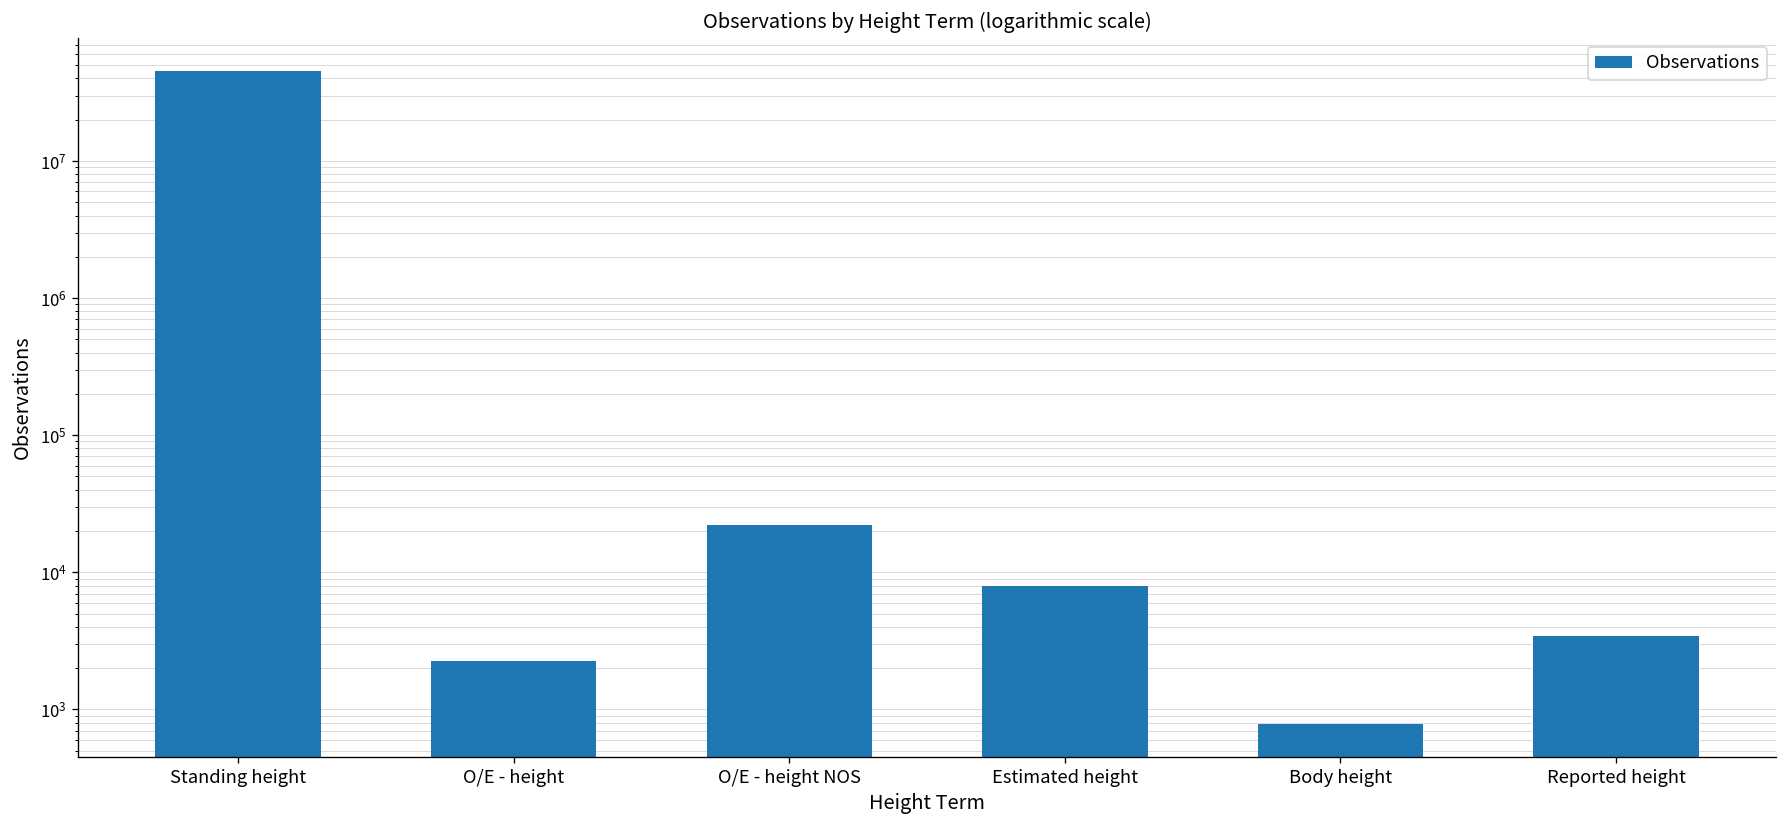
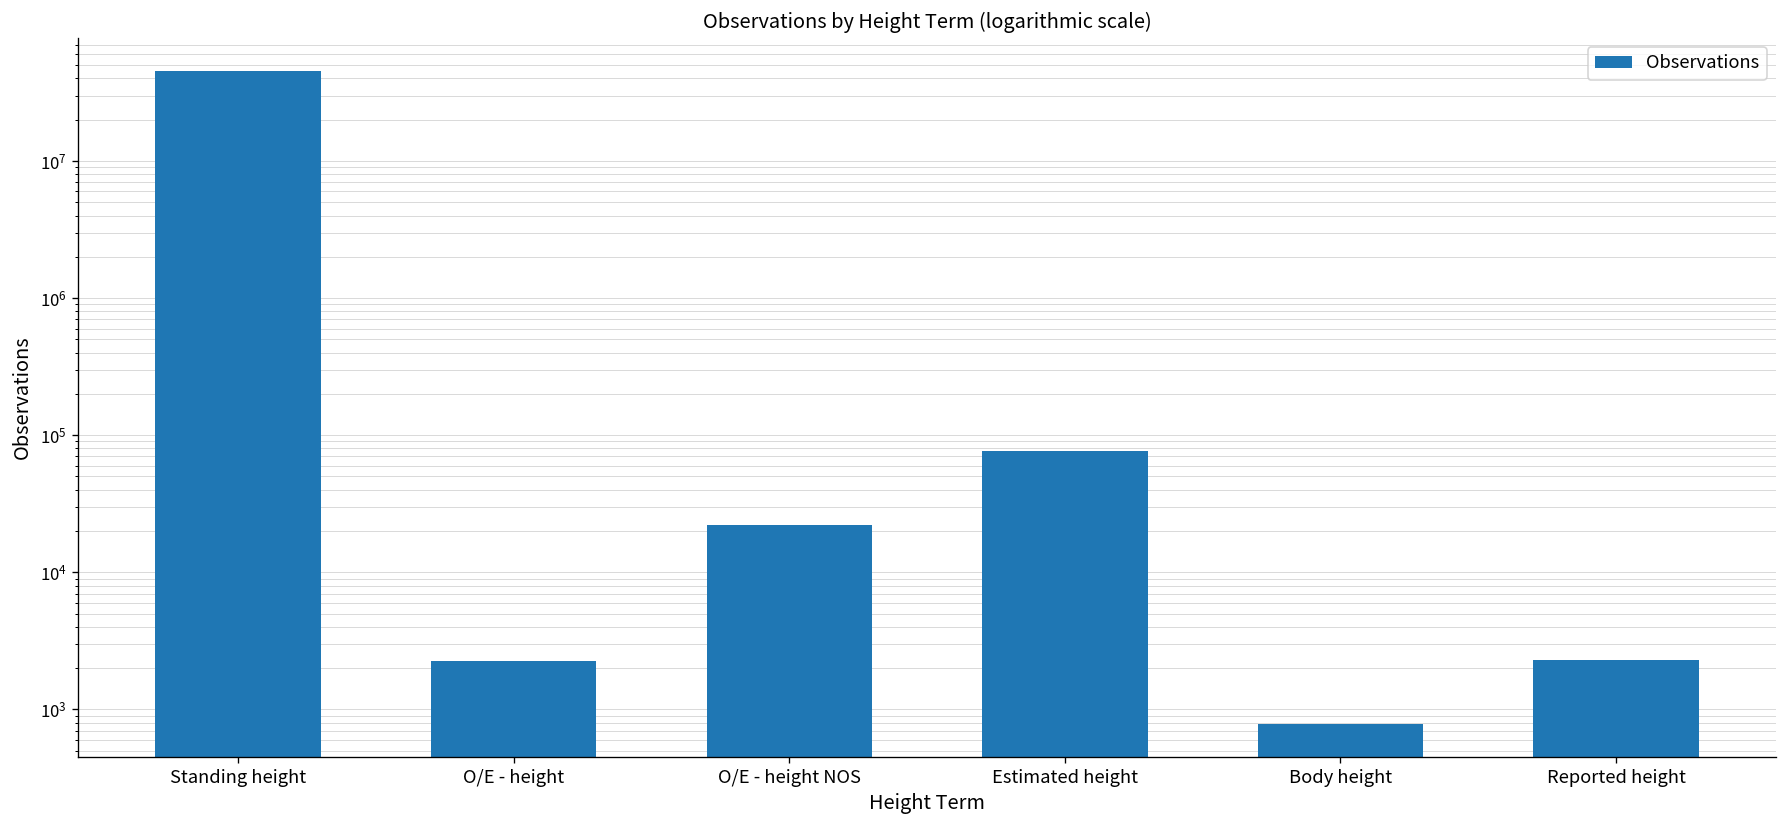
  {
    "Standing height": 46000000,
    "O/E - height": 2200,
    "O/E - height NOS": 22000,
-   "Estimated height": 8000,
+   "Estimated height": 80000,
    "Body height": 800,
-   "Reported height": 3400
+   "Reported height": 2300
  }
